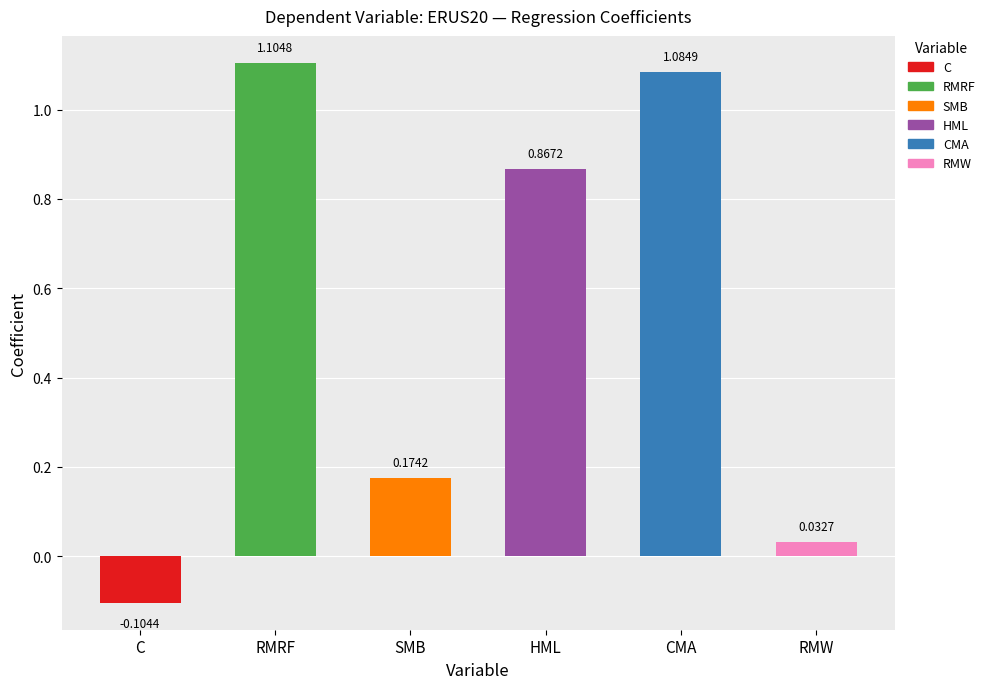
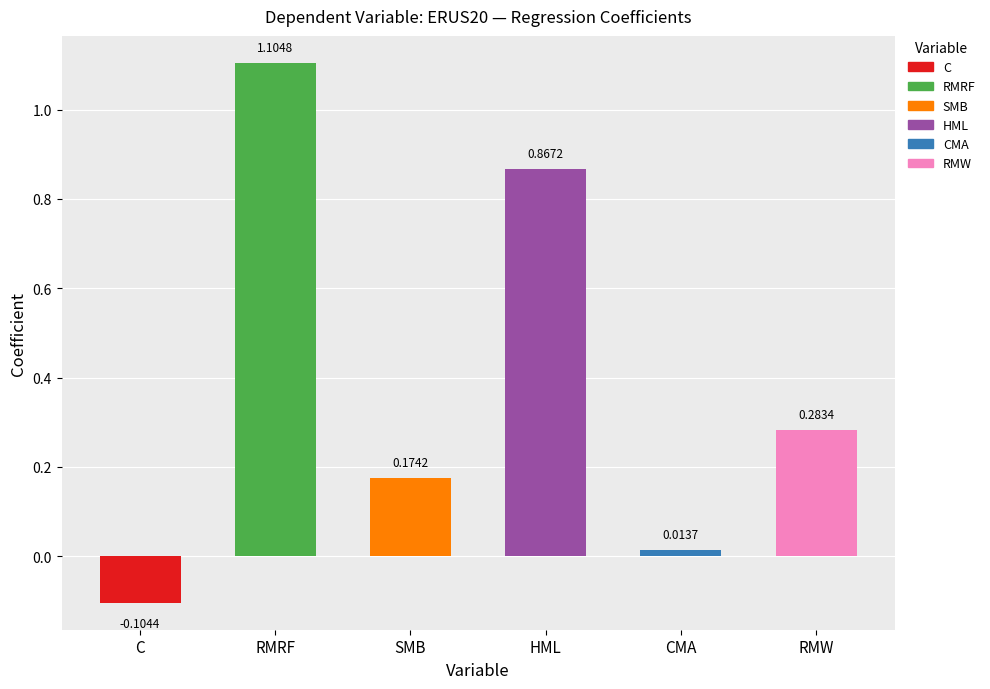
  {
    "C": -0.1044,
    "RMRF": 1.1048,
    "SMB": 0.1742,
    "HML": 0.8672,
-   "CMA": 1.0849,
-   "RMW": 0.0327
+   "CMA": 0.0137,
+   "RMW": 0.2834
  }
